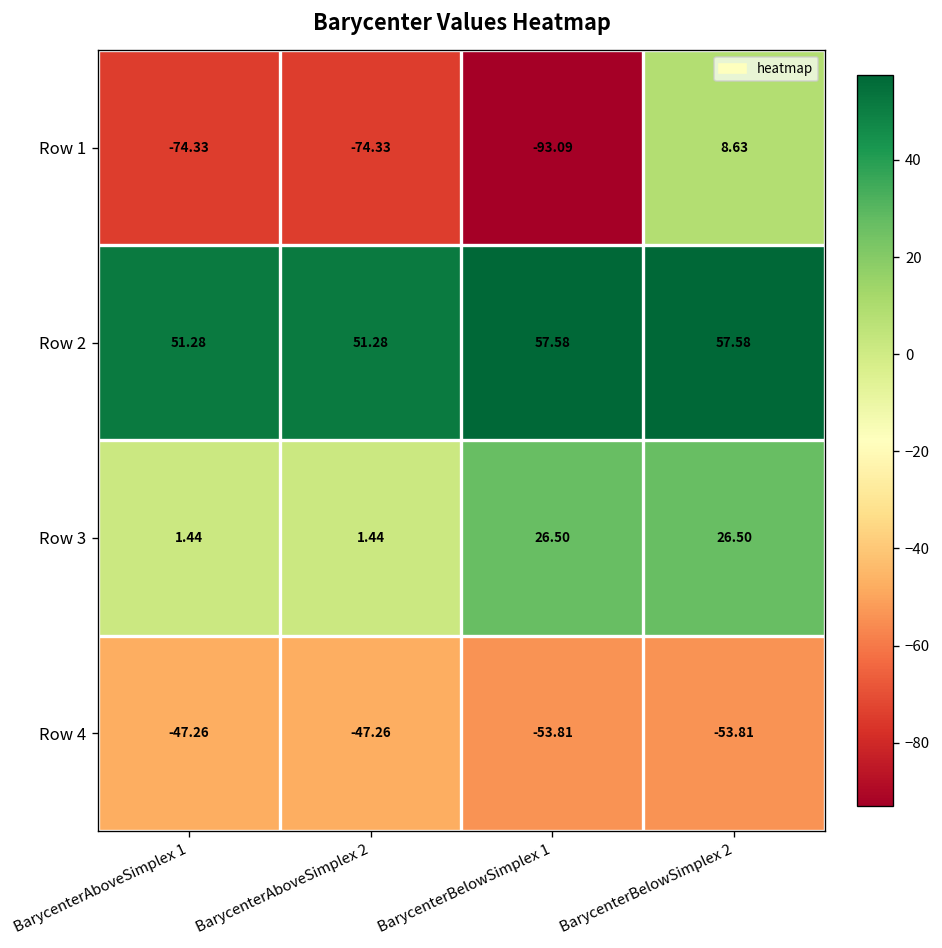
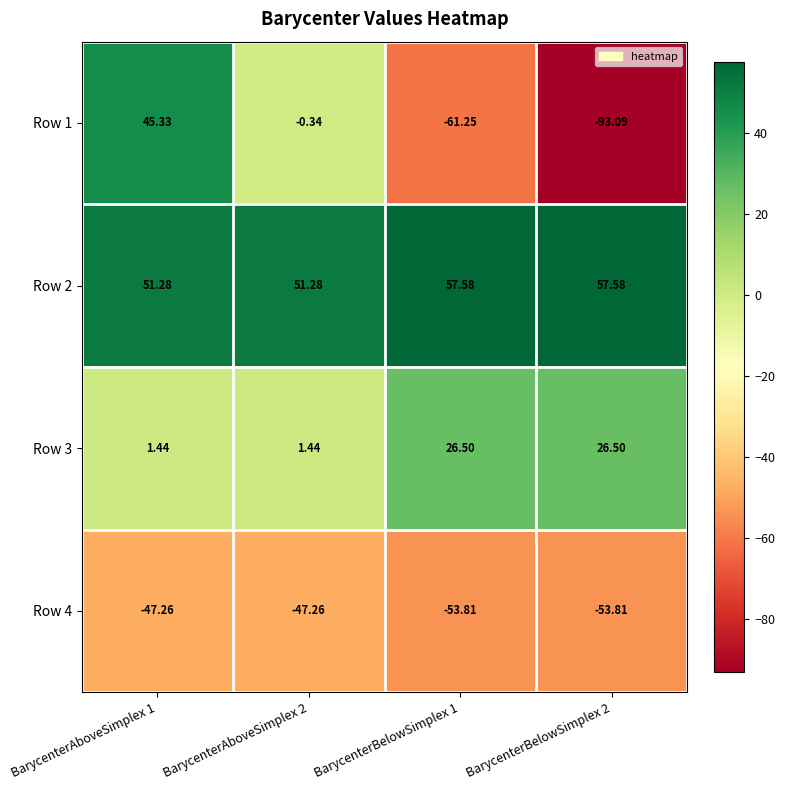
  {
    "Row 1": {
-     "BarycenterAboveSimplex 1": -74.33,
-     "BarycenterAboveSimplex 2": -74.33,
-     "BarycenterBelowSimplex 1": -93.09,
-     "BarycenterBelowSimplex 2": 8.63
+     "BarycenterAboveSimplex 1": 45.33,
+     "BarycenterAboveSimplex 2": -0.34,
+     "BarycenterBelowSimplex 1": -61.25,
+     "BarycenterBelowSimplex 2": -93.09
    },
    "Row 2": {
      "BarycenterAboveSimplex 1": 51.28,
      "BarycenterAboveSimplex 2": 51.28,
      "BarycenterBelowSimplex 1": 57.58,
      "BarycenterBelowSimplex 2": 57.58
    },
    "Row 3": {
      "BarycenterAboveSimplex 1": 1.44,
      "BarycenterAboveSimplex 2": 1.44,
      "BarycenterBelowSimplex 1": 26.50,
      "BarycenterBelowSimplex 2": 26.50
    },
    "Row 4": {
      "BarycenterAboveSimplex 1": -47.26,
      "BarycenterAboveSimplex 2": -47.26,
      "BarycenterBelowSimplex 1": -53.81,
      "BarycenterBelowSimplex 2": -53.81
    }
  }
